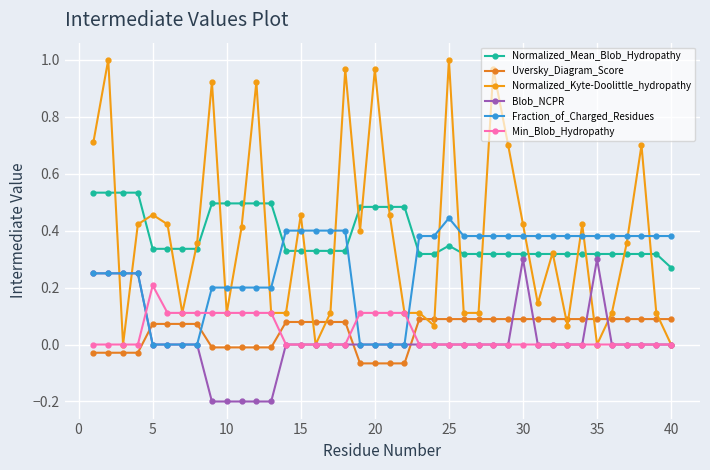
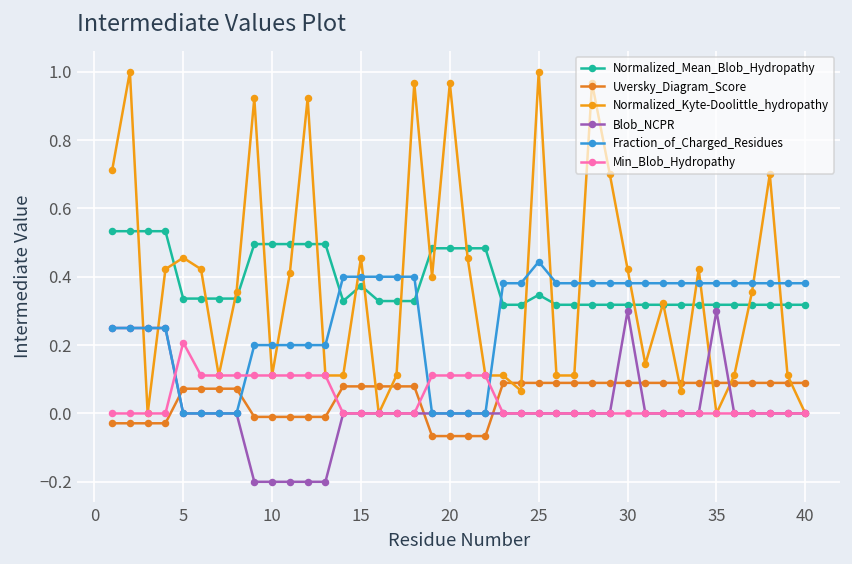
  {
    "Normalized_Mean_Blob_Hydropathy": {
      "5": 0.34,
      "10": 0.50,
-     "15": 0.33,
+     "15": 0.37,
      "20": 0.48,
      "25": 0.35,
      "30": 0.32,
      "35": 0.32,
-     "40": 0.27
+     "40": 0.32
    },
    "Blob_NCPR": {
      "10": -0.20,
      "30": 0.30,
      "35": 0.30
    },
    "Fraction_of_Charged_Residues": {
      "10": 0.20,
      "15": 0.40,
      "25": 0.44,
      "30": 0.38,
      "35": 0.38,
      "40": 0.38
    },
    "Min_Blob_Hydropathy": {
      "5": 0.21,
      "20": 0.11,
      "30": 0.00
    }
  }
